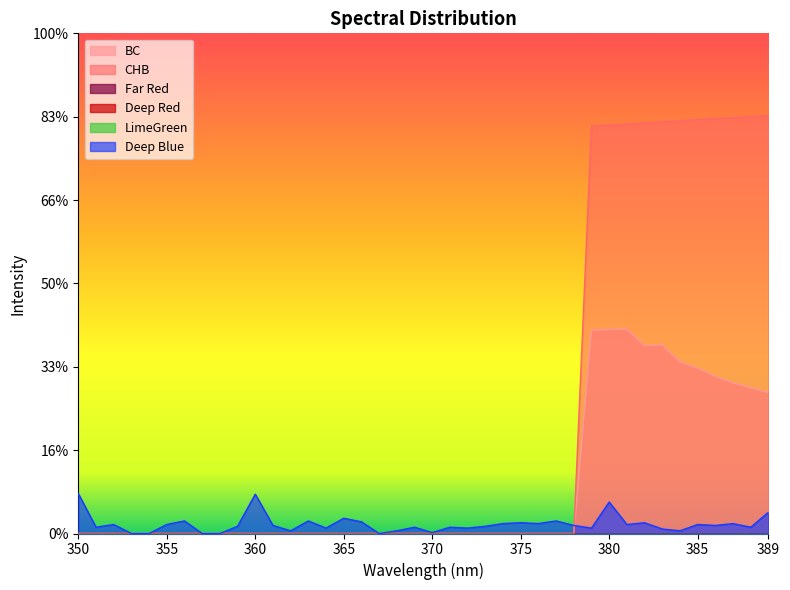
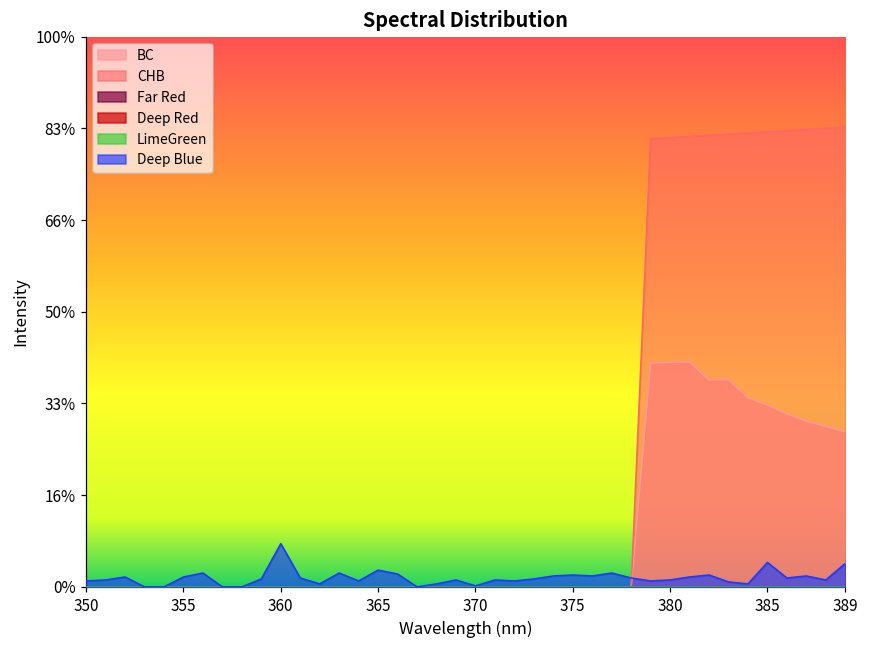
  {
    "LimeGreen": {
      "380": "0%",
      "385": "0%",
      "389": "0%"
    },
    "Deep Blue": {
-     "350": "8%",
+     "350": "1%",
      "355": "2%",
      "360": "8%",
      "365": "3%",
      "375": "2%",
-     "380": "6%",
-     "385": "2%",
+     "380": "1%",
+     "385": "4%",
      "389": "4%"
    }
  }
